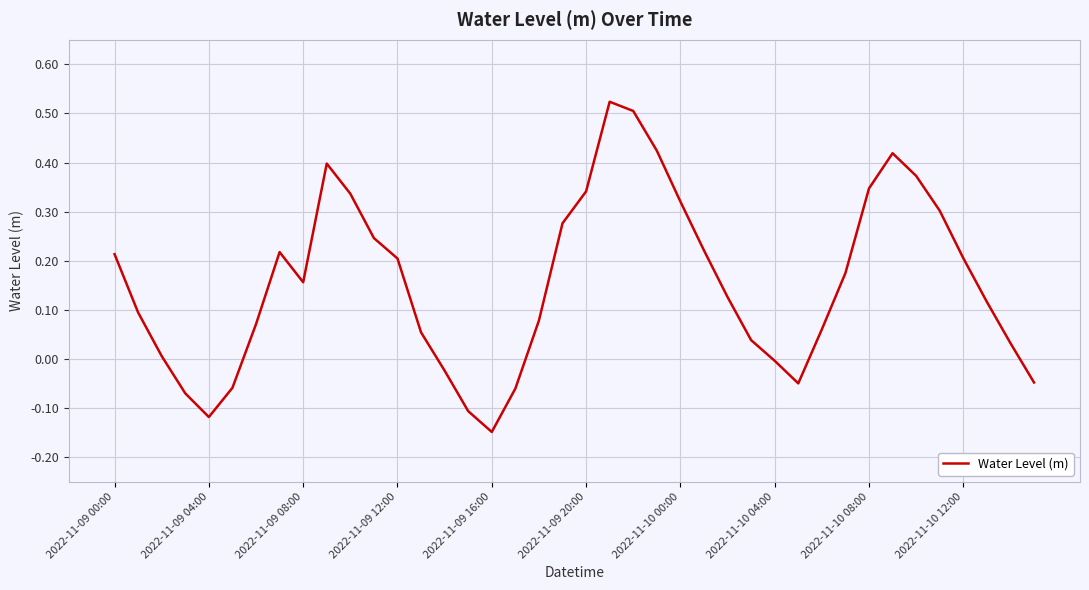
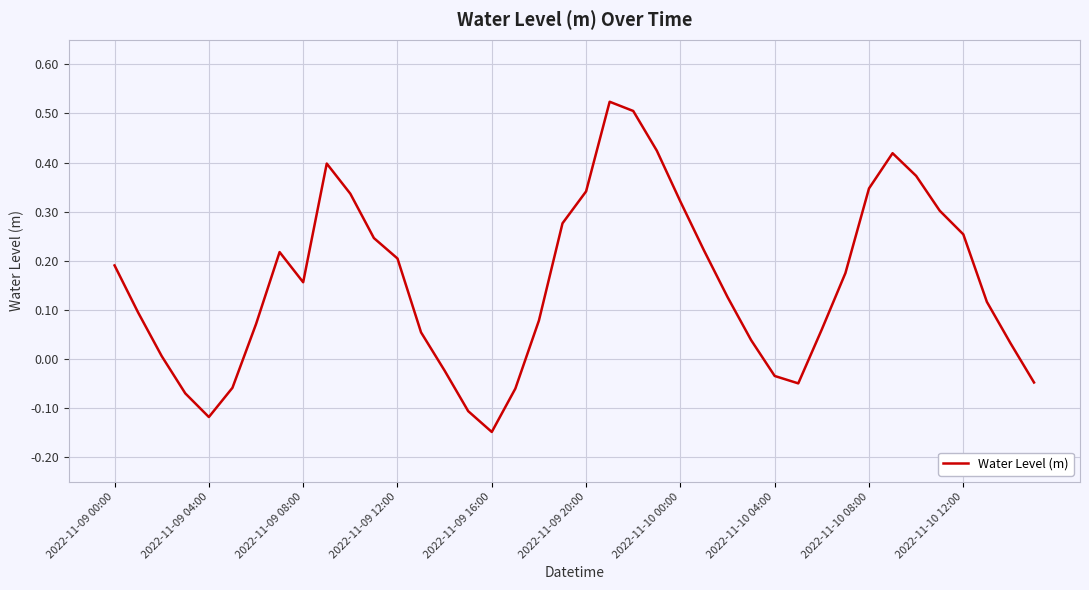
  {
-   "2022-11-09 00:00": 0.21,
+   "2022-11-09 00:00": 0.19,
    "2022-11-09 04:00": -0.12,
    "2022-11-09 08:00": 0.16,
    "2022-11-09 12:00": 0.20,
    "2022-11-09 16:00": -0.15,
    "2022-11-09 20:00": 0.34,
    "2022-11-10 00:00": 0.32,
-   "2022-11-10 04:00": 0.00,
+   "2022-11-10 04:00": -0.03,
    "2022-11-10 08:00": 0.35,
-   "2022-11-10 12:00": 0.21
+   "2022-11-10 12:00": 0.25
  }
